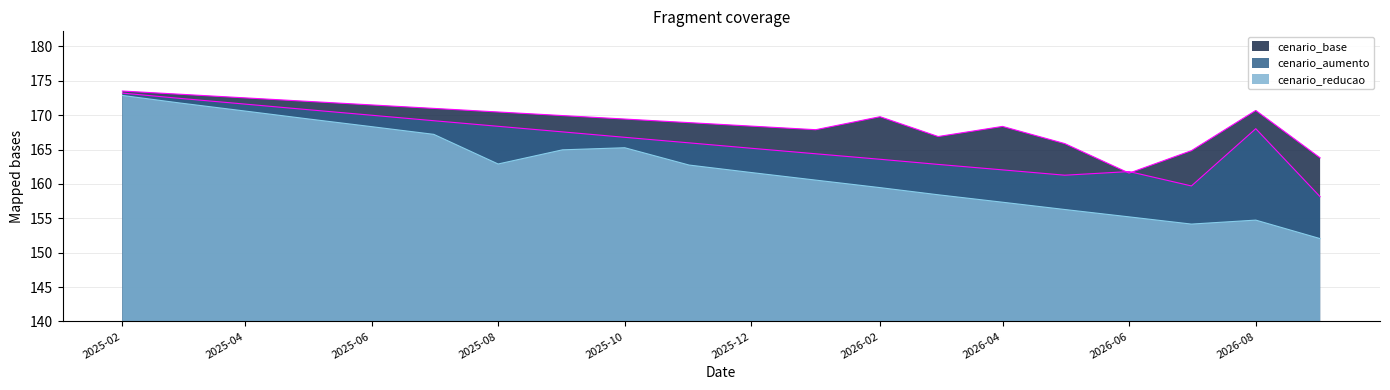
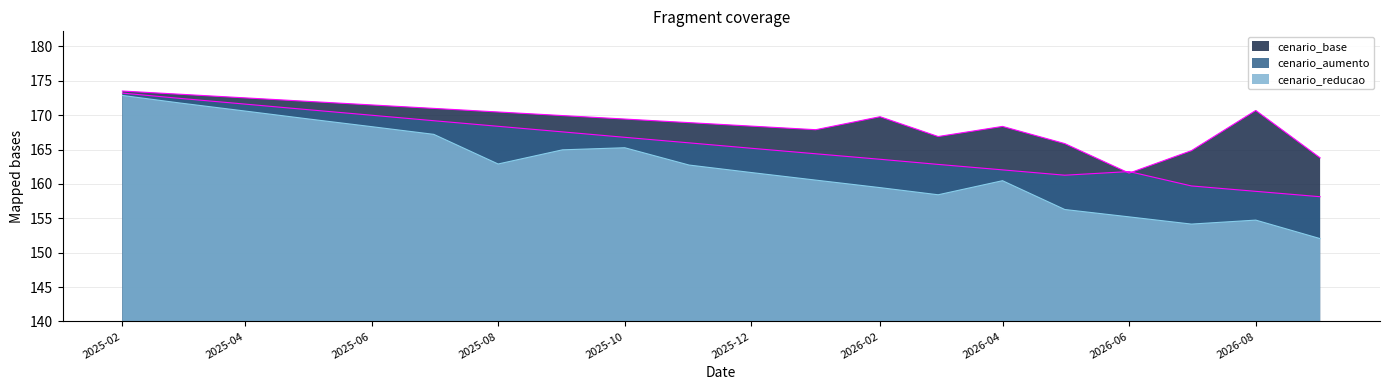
  {
    "cenario_base": {
      "2025-04": 173,
      "2025-06": 171,
      "2025-08": 170,
      "2025-10": 169,
      "2025-12": 168,
      "2026-02": 170,
      "2026-04": 168,
      "2026-08": 171
    },
    "cenario_aumento": {
      "2025-04": 172,
      "2025-06": 170,
      "2025-08": 168,
      "2025-10": 167,
      "2025-12": 165,
      "2026-02": 164,
      "2026-04": 162,
-     "2026-08": 168
+     "2026-08": 159
    },
    "cenario_reducao": {
      "2025-04": 171,
      "2025-06": 168,
      "2025-08": 163,
      "2025-10": 165,
      "2025-12": 162,
      "2026-02": 159,
-     "2026-04": 157,
+     "2026-04": 160,
      "2026-06": 155,
      "2026-08": 155
    }
  }
